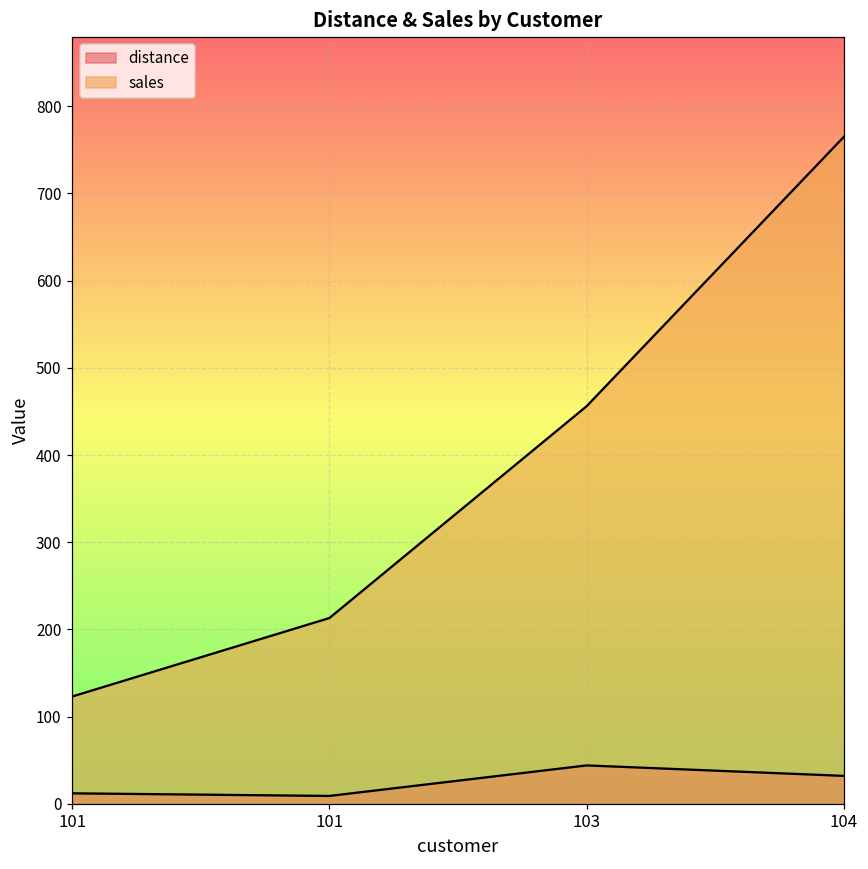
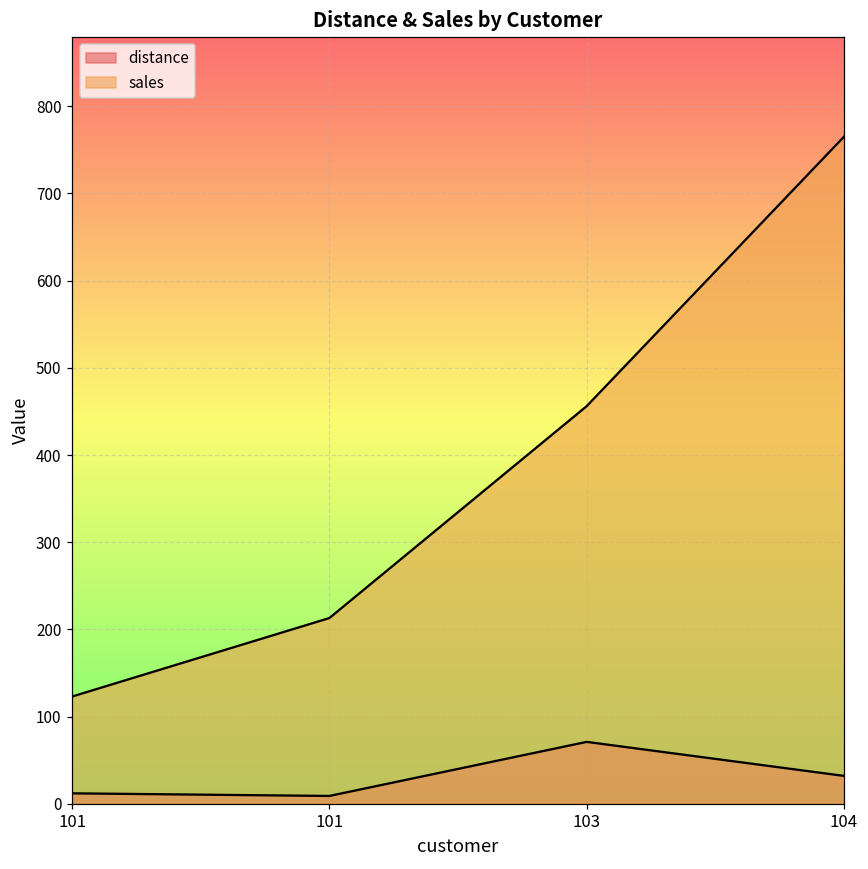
  {
    "distance": {
-     "103": 40,
+     "103": 70,
      "104": 30
    },
    "sales": {
      "103": 460,
      "104": 770
    }
  }
